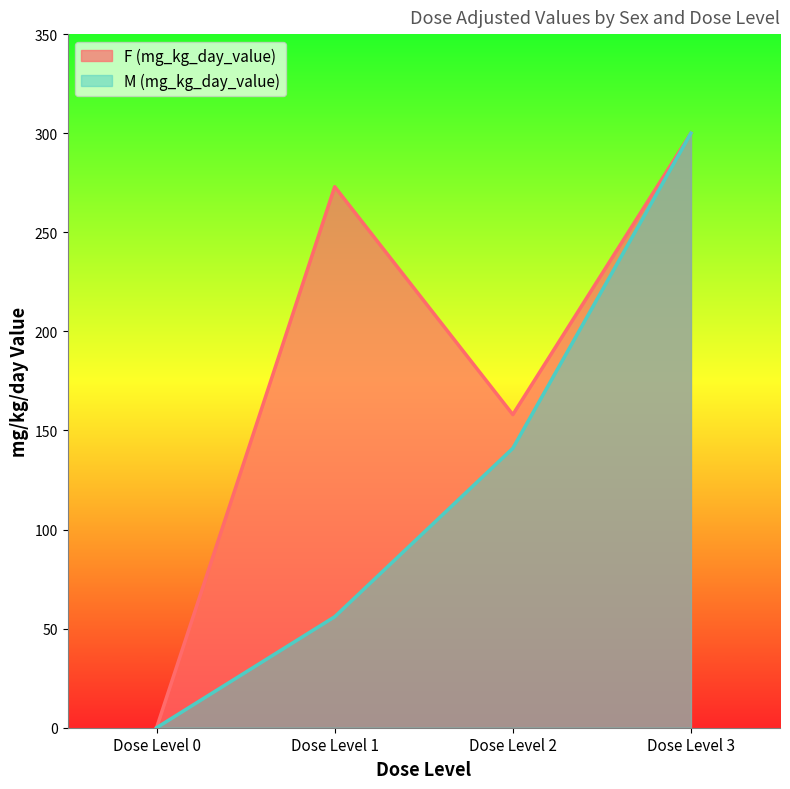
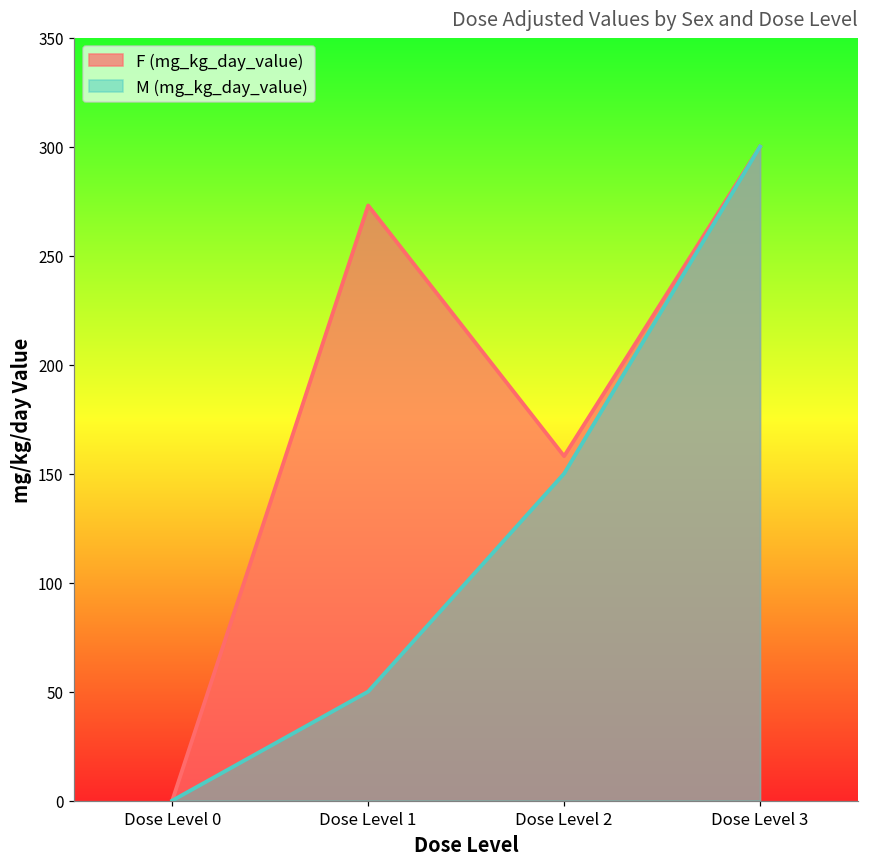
  {
    "F (mg_kg_day_value)": {
      "Dose Level 1": 273,
      "Dose Level 2": 158
    },
    "M (mg_kg_day_value)": {
-     "Dose Level 1": 56,
-     "Dose Level 2": 141
+     "Dose Level 1": 50,
+     "Dose Level 2": 150
    }
  }
